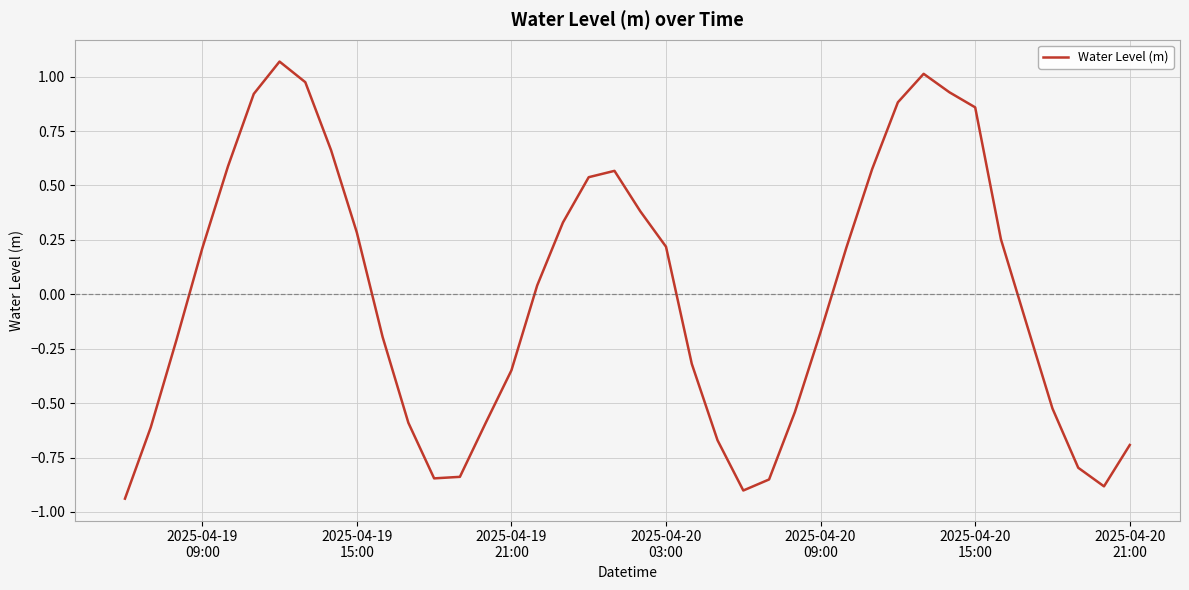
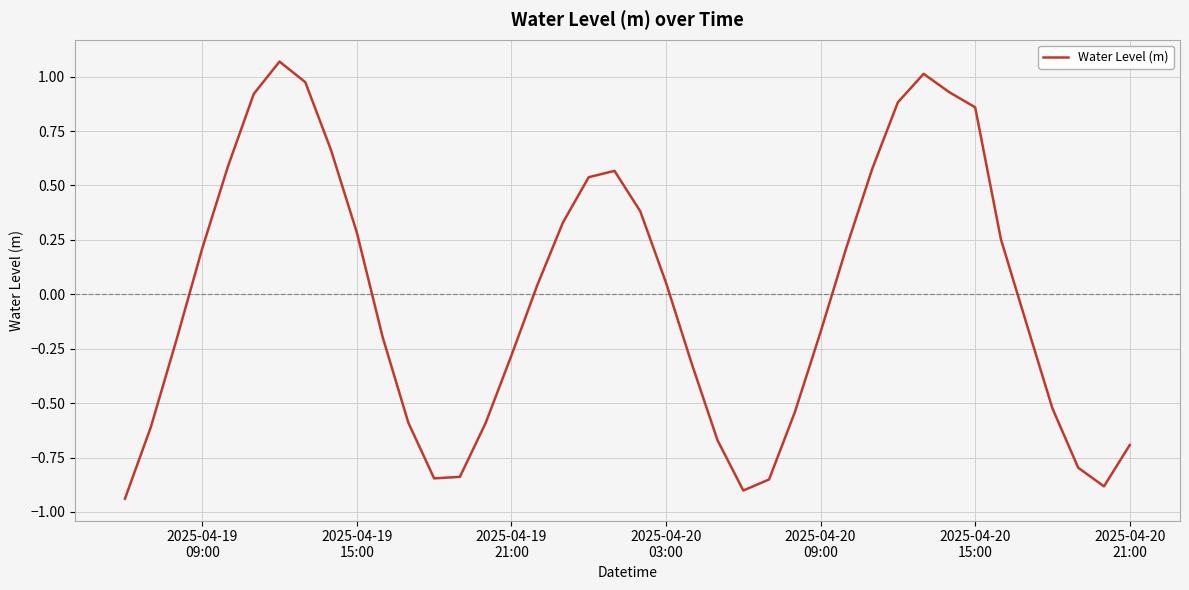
  {
    "2025-04-19 09:00": 0.21,
    "2025-04-19 15:00": 0.28,
-   "2025-04-19 21:00": -0.35,
-   "2025-04-20 03:00": 0.22,
+   "2025-04-19 21:00": -0.28,
+   "2025-04-20 03:00": 0.05,
    "2025-04-20 09:00": -0.17,
    "2025-04-20 15:00": 0.86,
    "2025-04-20 21:00": -0.69
  }
